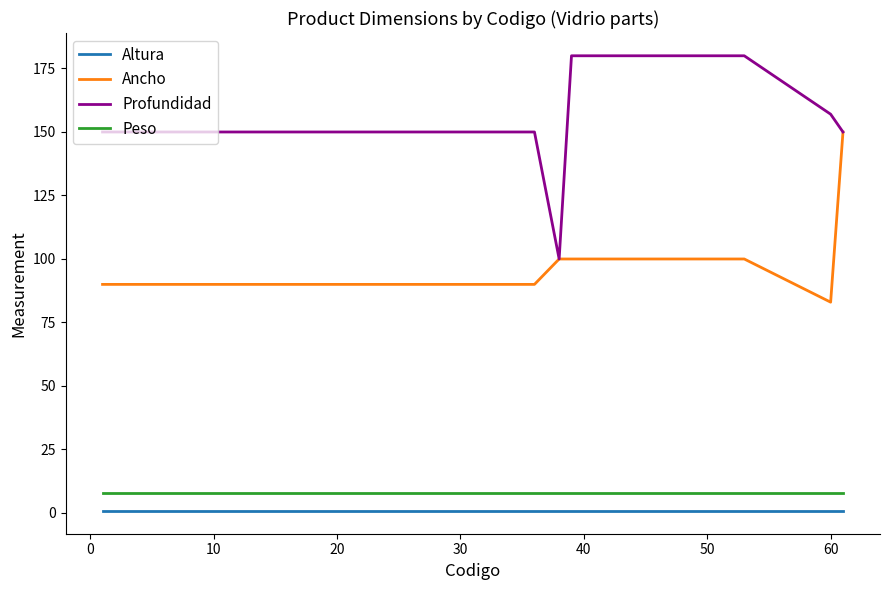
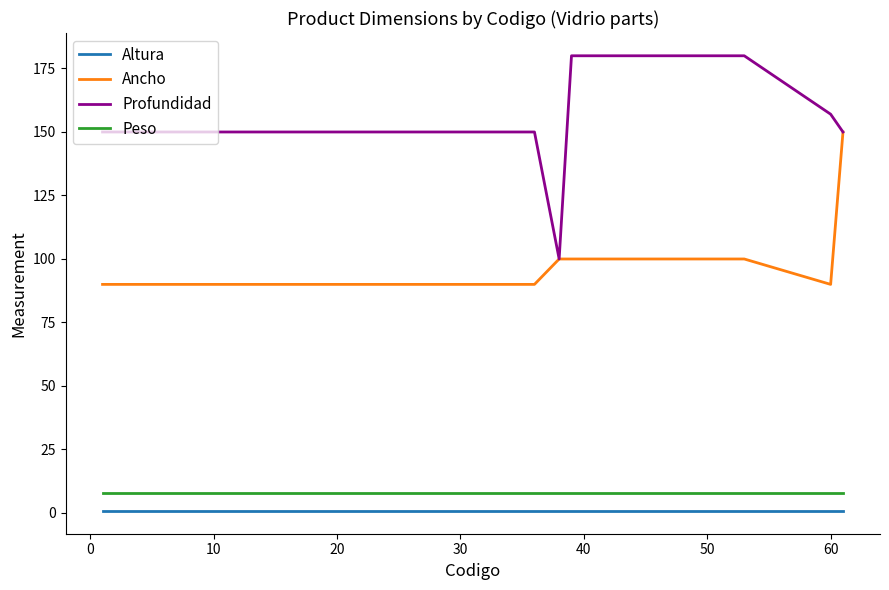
  {
    "Altura": {
      "20": 1,
      "60": 1
    },
    "Ancho": {
      "20": 90,
-     "60": 83
+     "60": 90
    },
    "Profundidad": {
      "20": 150,
      "60": 157
    },
    "Peso": {
      "20": 8,
      "60": 8
    }
  }
